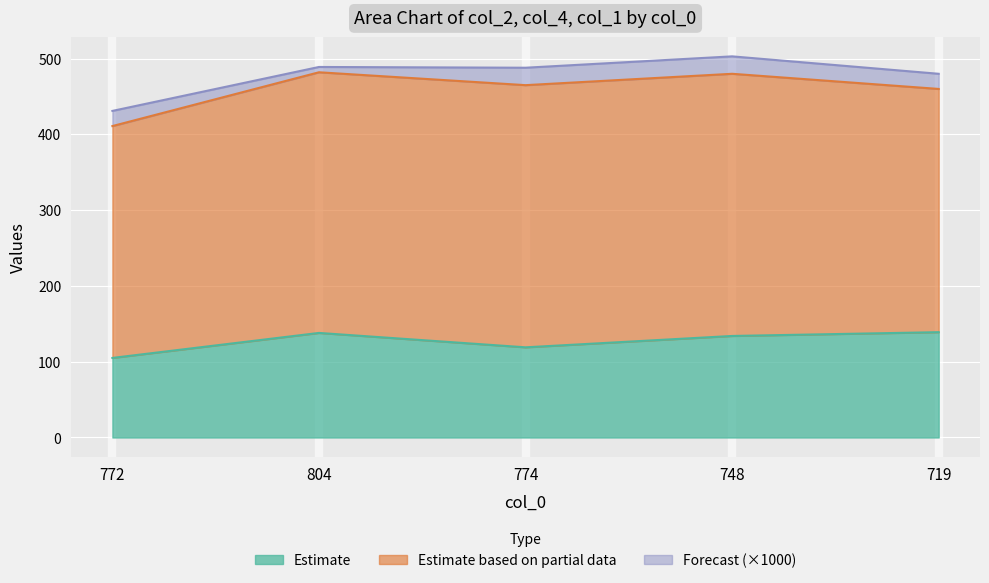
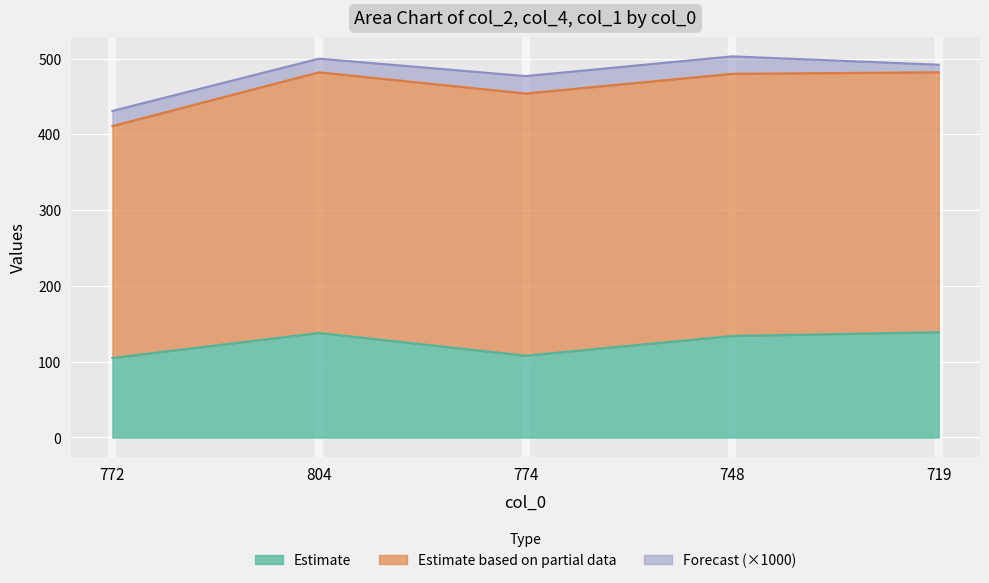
  {
    "Estimate": {
      "772": 110,
      "804": 140,
-     "774": 120,
+     "774": 110,
      "748": 130,
      "719": 140
    },
    "Estimate based on partial data": {
      "772": 310,
      "804": 340,
      "774": 350,
      "748": 350,
-     "719": 320
+     "719": 340
    },
    "Forecast (×1000)": {
      "772": 20,
-     "804": 10,
+     "804": 20,
      "774": 20,
      "748": 20,
-     "719": 20
+     "719": 10
    }
  }
